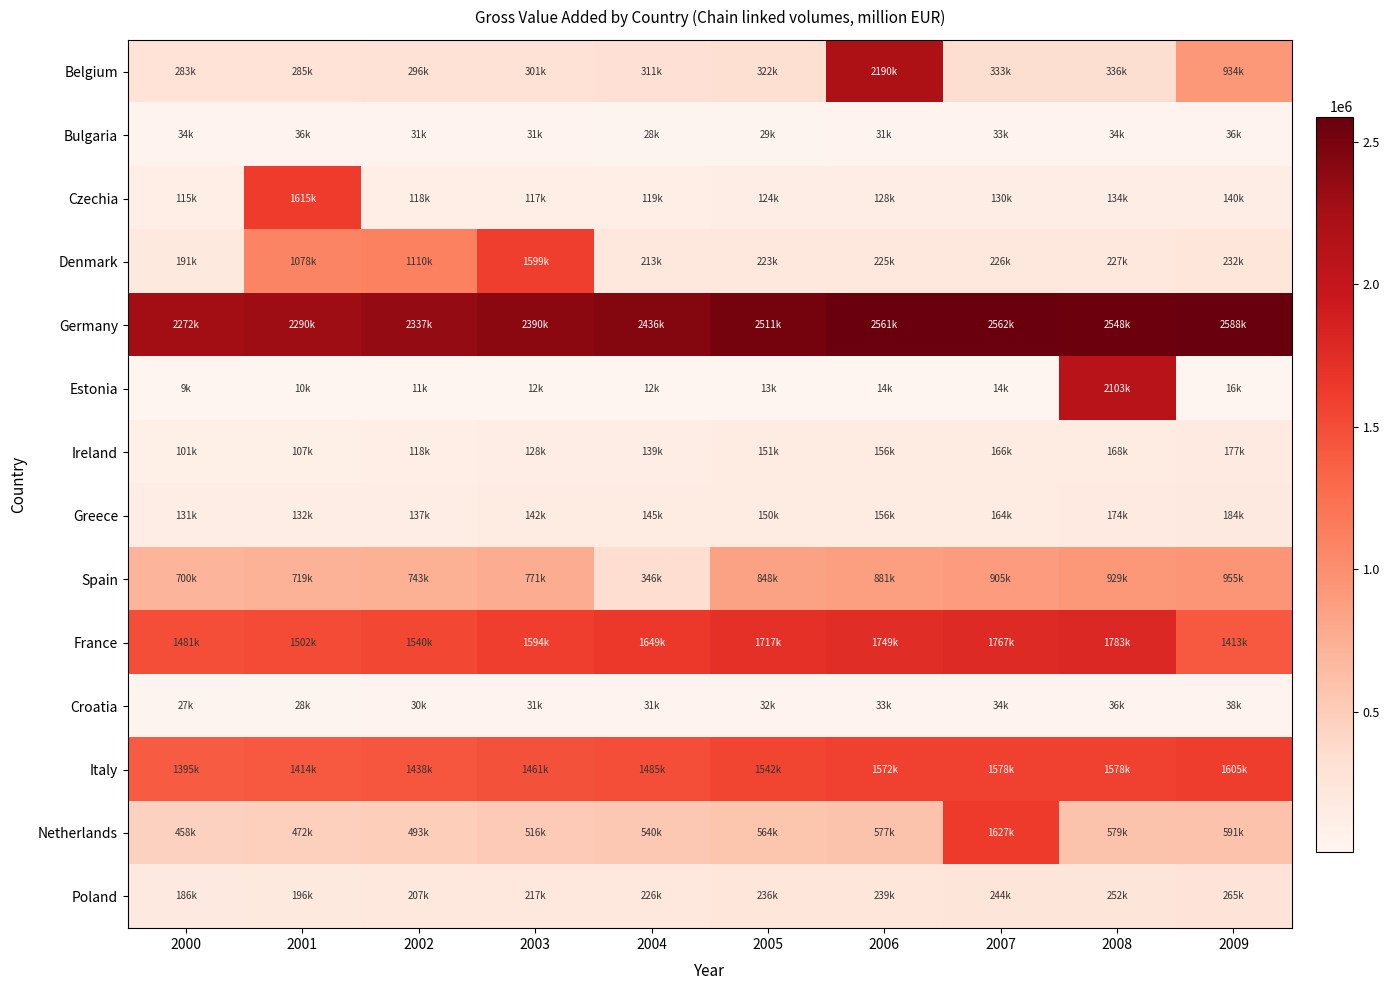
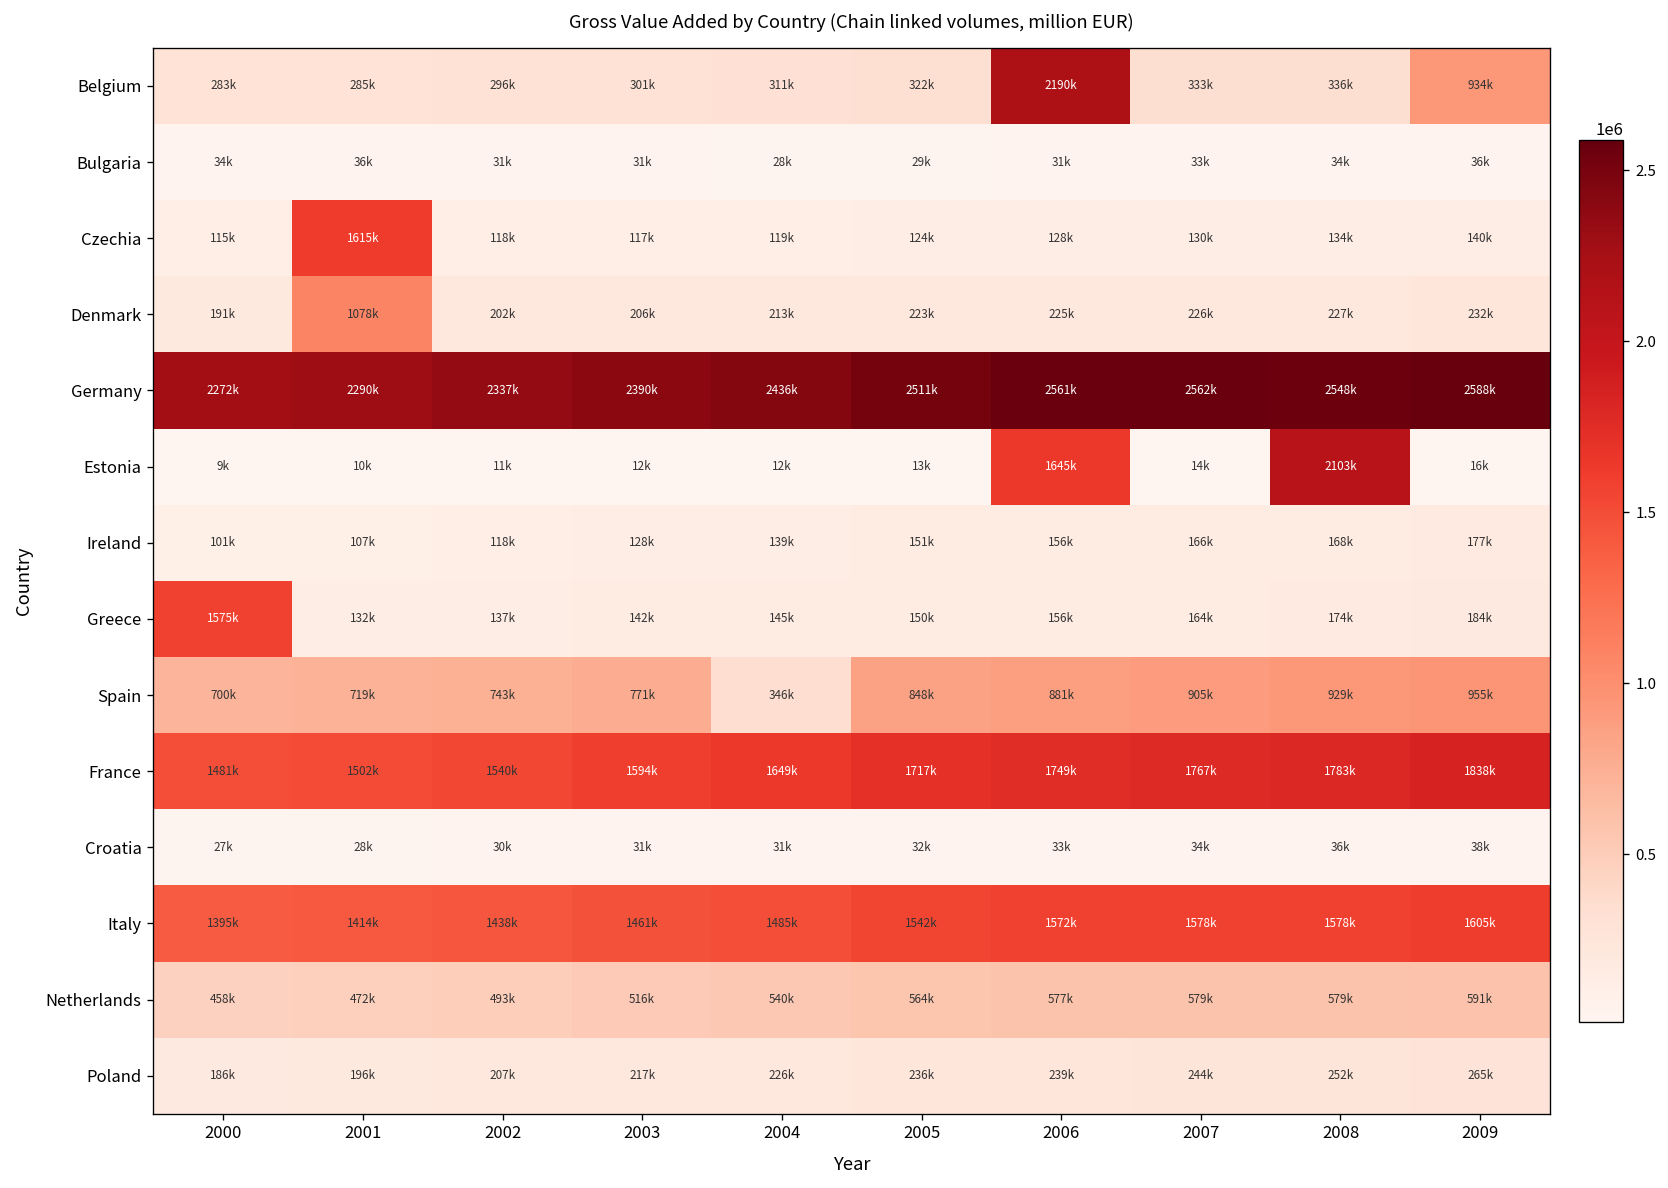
  {
    "Belgium": {
      "2000": "283k",
      "2001": "285k",
      "2002": "296k",
      "2003": "301k",
      "2004": "311k",
      "2005": "322k",
      "2006": "2190k",
      "2007": "333k",
      "2008": "336k",
      "2009": "934k"
    },
    "Bulgaria": {
      "2000": "34k",
      "2001": "36k",
      "2002": "31k",
      "2003": "31k",
      "2004": "28k",
      "2005": "29k",
      "2006": "31k",
      "2007": "33k",
      "2008": "34k",
      "2009": "36k"
    },
    "Czechia": {
      "2000": "115k",
      "2001": "1615k",
      "2002": "118k",
      "2003": "117k",
      "2004": "119k",
      "2005": "124k",
      "2006": "128k",
      "2007": "130k",
      "2008": "134k",
      "2009": "140k"
    },
    "Denmark": {
      "2000": "191k",
      "2001": "1078k",
-     "2002": "1110k",
-     "2003": "1599k",
+     "2002": "202k",
+     "2003": "206k",
      "2004": "213k",
      "2005": "223k",
      "2006": "225k",
      "2007": "226k",
      "2008": "227k",
      "2009": "232k"
    },
    "Germany": {
      "2000": "2272k",
      "2001": "2290k",
      "2002": "2337k",
      "2003": "2390k",
      "2004": "2436k",
      "2005": "2511k",
      "2006": "2561k",
      "2007": "2562k",
      "2008": "2548k",
      "2009": "2588k"
    },
    "Estonia": {
      "2000": "9k",
      "2001": "10k",
      "2002": "11k",
      "2003": "12k",
      "2004": "12k",
      "2005": "13k",
-     "2006": "14k",
+     "2006": "1645k",
      "2007": "14k",
      "2008": "2103k",
      "2009": "16k"
    },
    "Ireland": {
      "2000": "101k",
      "2001": "107k",
      "2002": "118k",
      "2003": "128k",
      "2004": "139k",
      "2005": "151k",
      "2006": "156k",
      "2007": "166k",
      "2008": "168k",
      "2009": "177k"
    },
    "Greece": {
-     "2000": "131k",
+     "2000": "1575k",
      "2001": "132k",
      "2002": "137k",
      "2003": "142k",
      "2004": "145k",
      "2005": "150k",
      "2006": "156k",
      "2007": "164k",
      "2008": "174k",
      "2009": "184k"
    },
    "Spain": {
      "2000": "700k",
      "2001": "719k",
      "2002": "743k",
      "2003": "771k",
      "2004": "346k",
      "2005": "848k",
      "2006": "881k",
      "2007": "905k",
      "2008": "929k",
      "2009": "955k"
    },
    "France": {
      "2000": "1481k",
      "2001": "1502k",
      "2002": "1540k",
      "2003": "1594k",
      "2004": "1649k",
      "2005": "1717k",
      "2006": "1749k",
      "2007": "1767k",
      "2008": "1783k",
-     "2009": "1413k"
+     "2009": "1838k"
    },
    "Croatia": {
      "2000": "27k",
      "2001": "28k",
      "2002": "30k",
      "2003": "31k",
      "2004": "31k",
      "2005": "32k",
      "2006": "33k",
      "2007": "34k",
      "2008": "36k",
      "2009": "38k"
    },
    "Italy": {
      "2000": "1395k",
      "2001": "1414k",
      "2002": "1438k",
      "2003": "1461k",
      "2004": "1485k",
      "2005": "1542k",
      "2006": "1572k",
      "2007": "1578k",
      "2008": "1578k",
      "2009": "1605k"
    },
    "Netherlands": {
      "2000": "458k",
      "2001": "472k",
      "2002": "493k",
      "2003": "516k",
      "2004": "540k",
      "2005": "564k",
      "2006": "577k",
-     "2007": "1627k",
+     "2007": "579k",
      "2008": "579k",
      "2009": "591k"
    },
    "Poland": {
      "2000": "186k",
      "2001": "196k",
      "2002": "207k",
      "2003": "217k",
      "2004": "226k",
      "2005": "236k",
      "2006": "239k",
      "2007": "244k",
      "2008": "252k",
      "2009": "265k"
    }
  }
